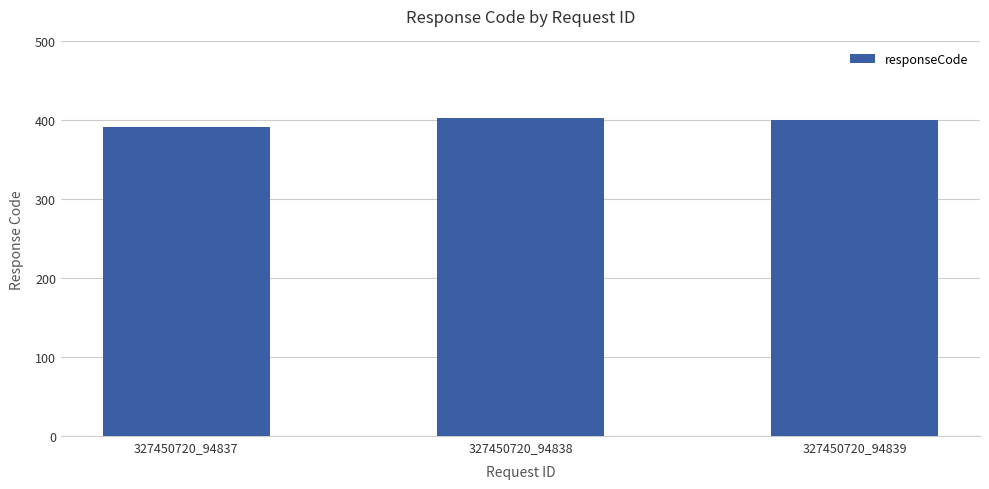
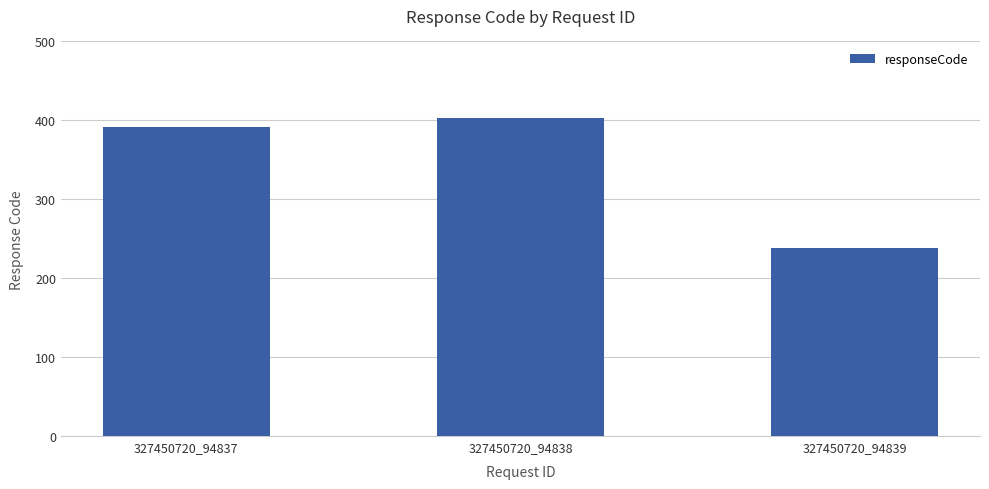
  {
    "327450720_94837": 390,
    "327450720_94838": 400,
-   "327450720_94839": 400
+   "327450720_94839": 240
  }
